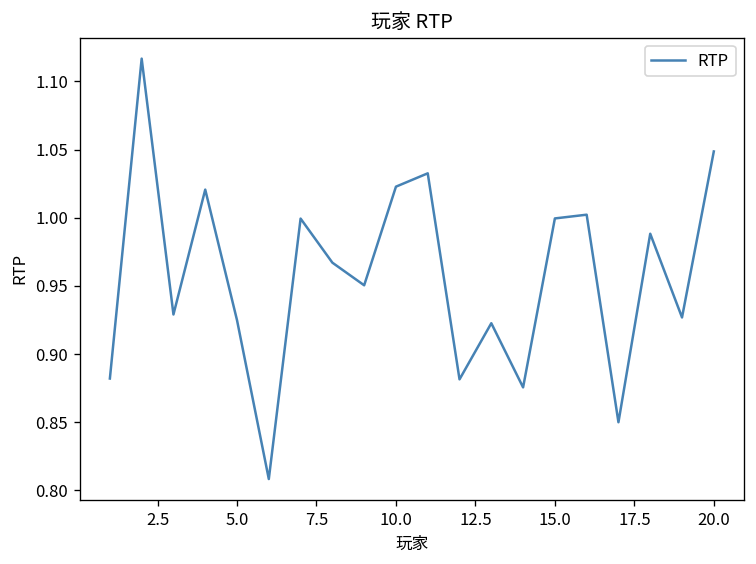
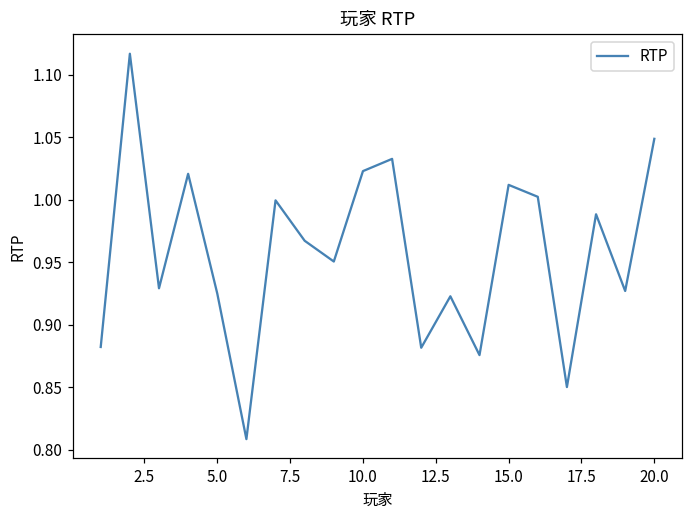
  {
    "5.0": 0.925,
    "10.0": 1.023,
-   "15.0": 0.999,
+   "15.0": 1.012,
    "20.0": 1.049
  }
